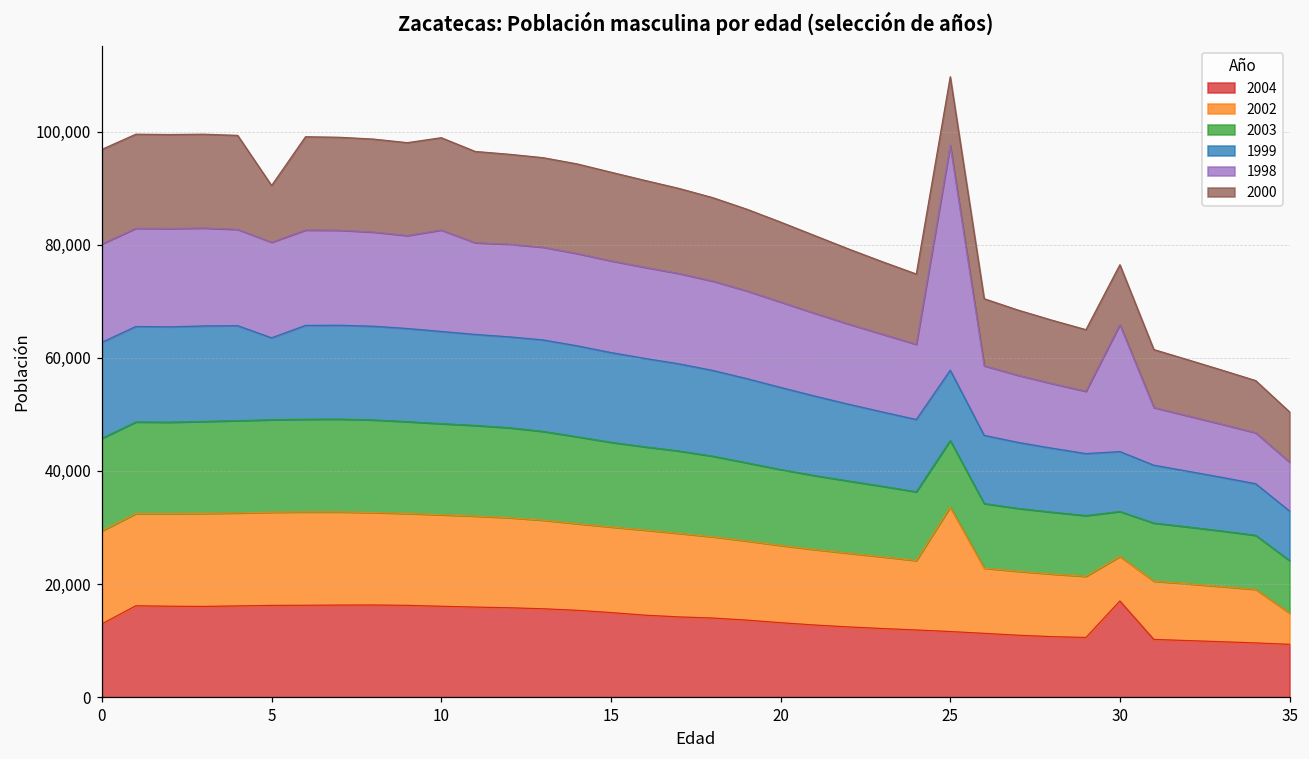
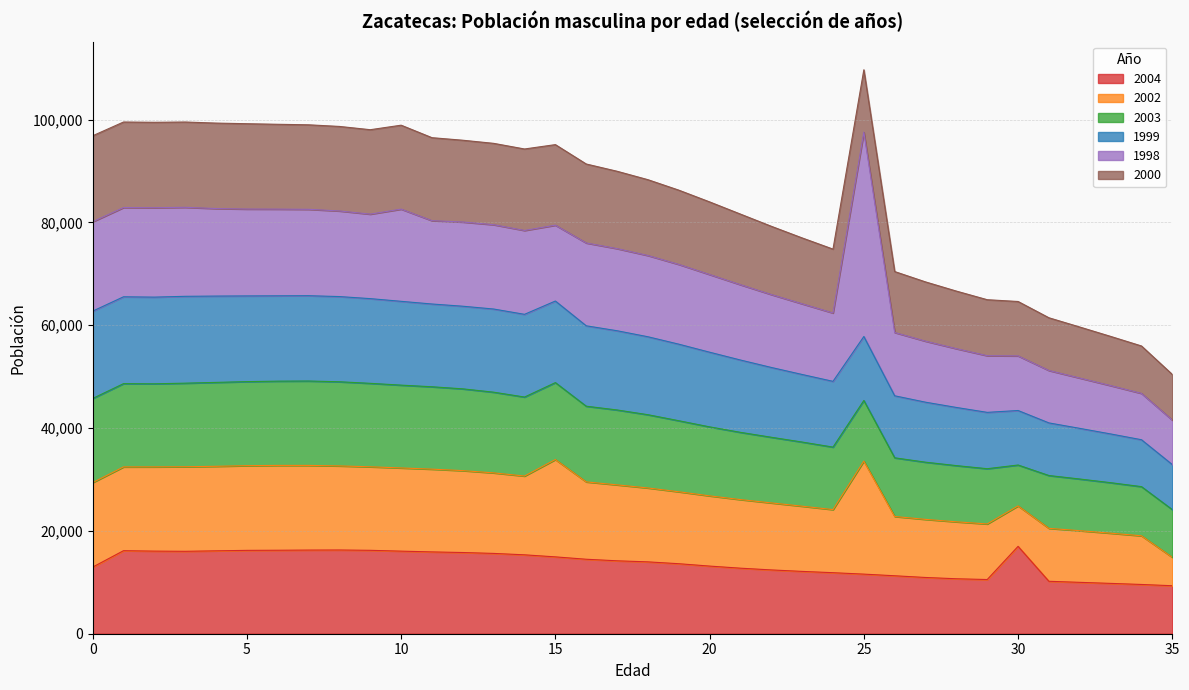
  {
    "2004": {
      "0": "13,000",
      "5": "16,000",
      "10": "16,000",
      "15": "15,000",
      "20": "13,000",
      "25": "12,000",
      "30": "17,000",
      "35": "9,000"
    },
    "2002": {
      "0": "16,000",
      "5": "16,000",
      "10": "16,000",
-     "15": "15,000",
+     "15": "19,000",
      "20": "14,000",
      "25": "22,000",
      "30": "8,000",
      "35": "6,000"
    },
    "2003": {
      "0": "16,000",
      "5": "16,000",
      "10": "16,000",
      "15": "15,000",
      "20": "13,000",
      "25": "12,000",
      "30": "8,000",
      "35": "9,000"
    },
    "1999": {
      "0": "17,000",
-     "5": "14,000",
+     "5": "17,000",
      "10": "16,000",
      "15": "16,000",
      "20": "15,000",
      "25": "12,000",
      "30": "11,000",
      "35": "9,000"
    },
    "1998": {
      "0": "17,000",
      "5": "17,000",
      "10": "18,000",
-     "15": "16,000",
+     "15": "15,000",
      "20": "15,000",
      "25": "40,000",
-     "30": "22,000",
+     "30": "11,000",
      "35": "9,000"
    },
    "2000": {
      "0": "17,000",
-     "5": "10,000",
+     "5": "17,000",
      "10": "16,000",
      "15": "16,000",
      "20": "14,000",
      "25": "12,000",
      "30": "11,000",
      "35": "9,000"
    }
  }
